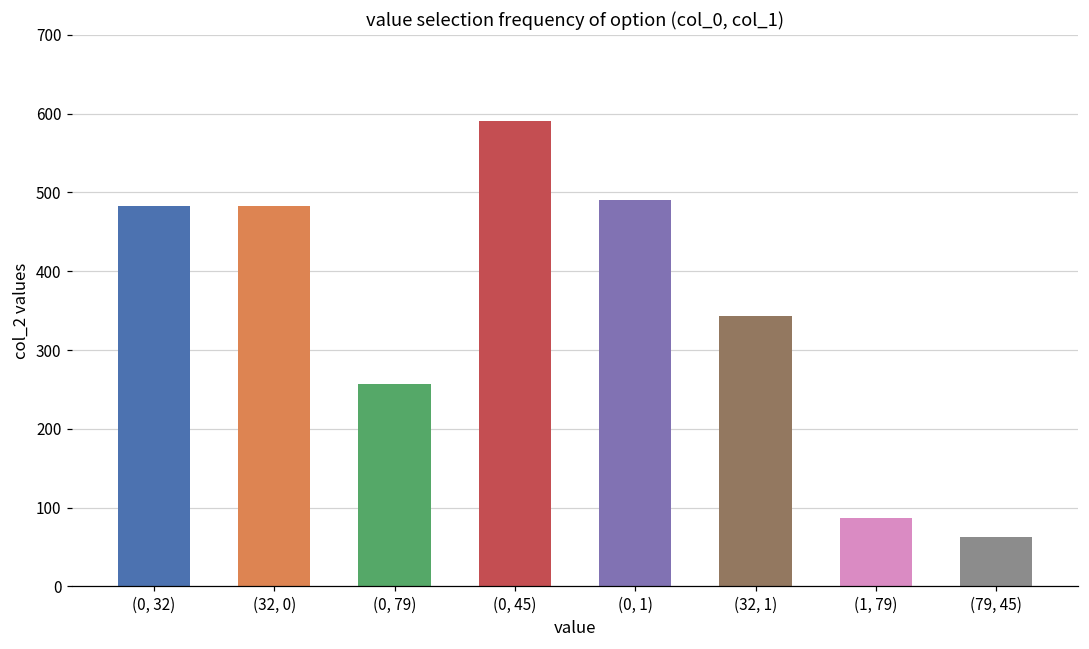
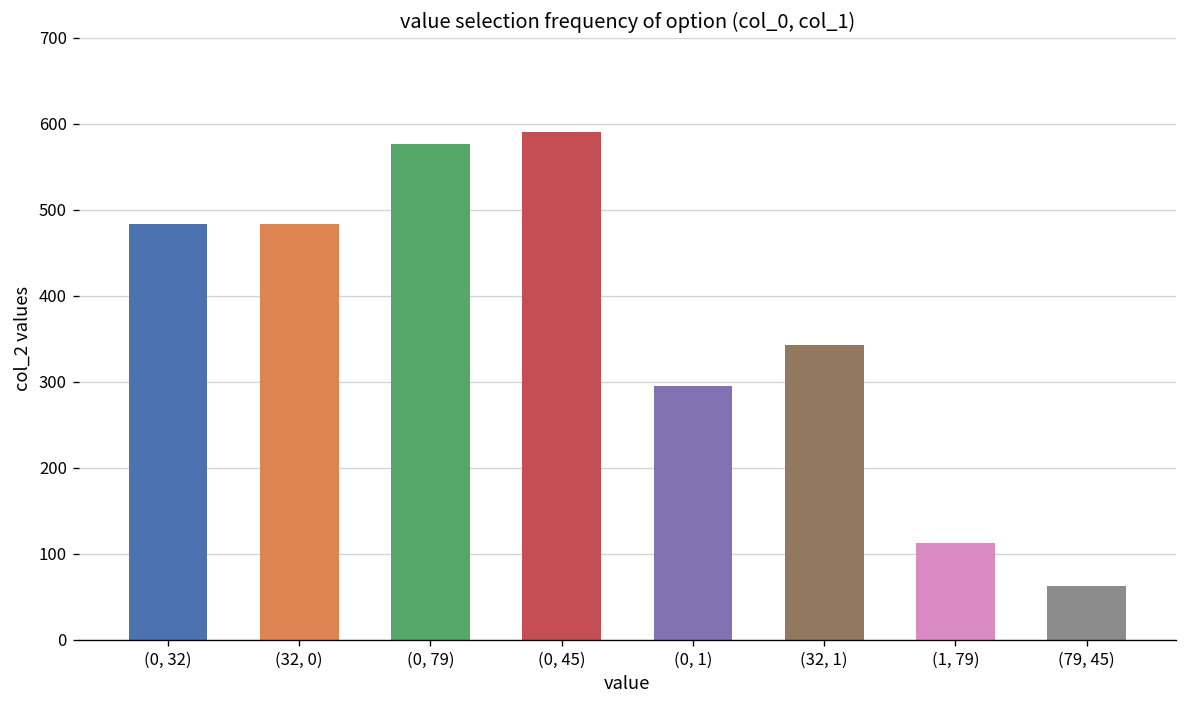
  {
    "(0, 32)": 480,
    "(32, 0)": 480,
-   "(0, 79)": 260,
+   "(0, 79)": 580,
    "(0, 45)": 590,
-   "(0, 1)": 490,
+   "(0, 1)": 300,
    "(32, 1)": 340,
-   "(1, 79)": 90,
+   "(1, 79)": 110,
    "(79, 45)": 60
  }
